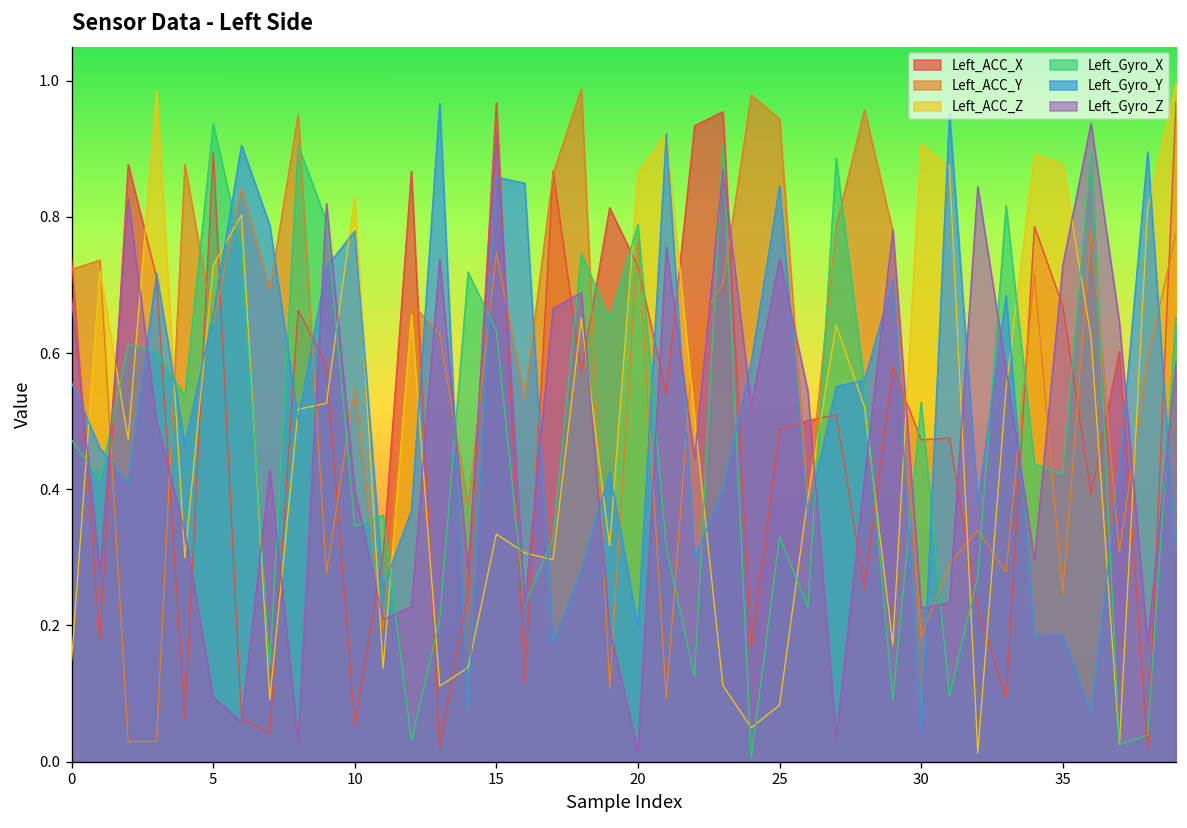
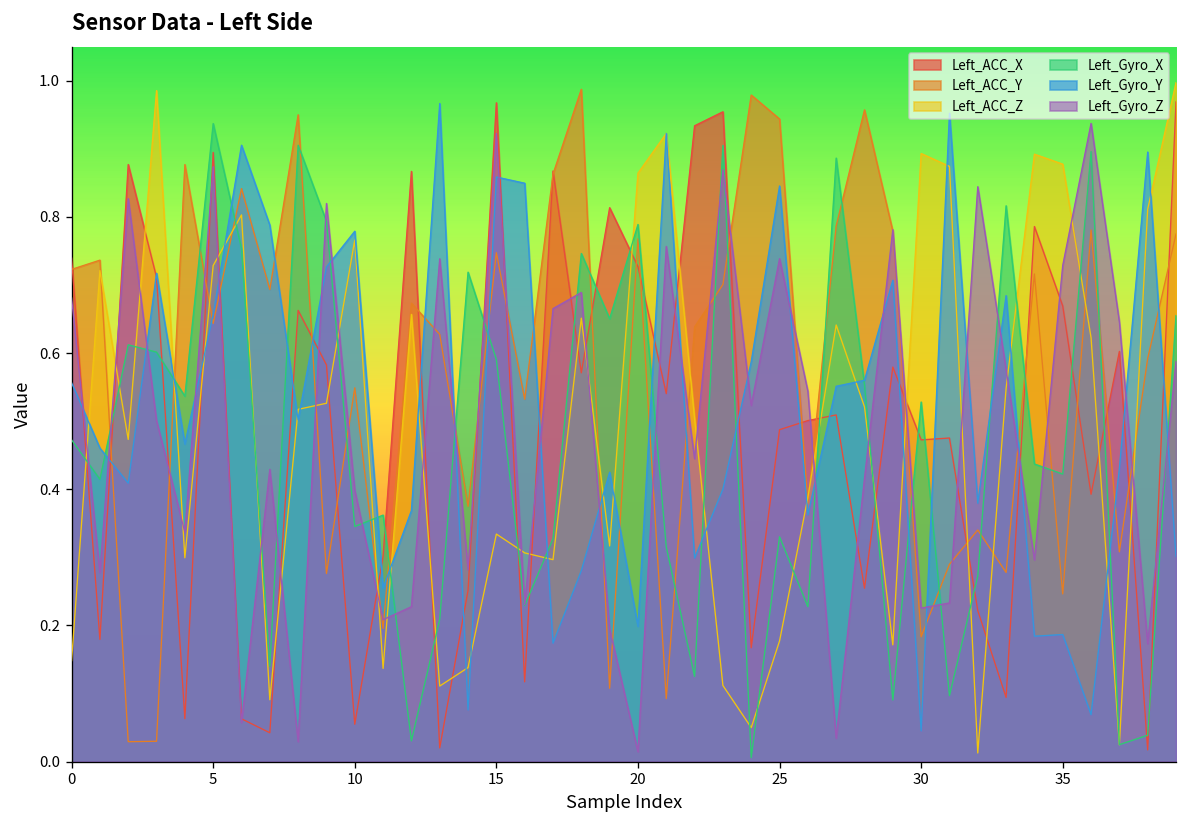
  {
    "Left_ACC_Z": {
      "0": 0.15,
      "5": 0.73,
-     "10": 0.83,
+     "10": 0.77,
      "15": 0.33,
      "20": 0.86,
-     "25": 0.08,
-     "30": 0.91,
+     "25": 0.18,
+     "30": 0.89,
      "35": 0.88
    },
    "Left_Gyro_X": {
      "0": 0.47,
      "5": 0.94,
      "10": 0.35,
-     "15": 0.63,
+     "15": 0.59,
      "20": 0.79,
      "25": 0.33,
      "30": 0.53,
      "35": 0.42
    },
    "Left_Gyro_Y": {
      "0": 0.56,
      "5": 0.66,
      "10": 0.78,
      "15": 0.86,
      "20": 0.20,
      "25": 0.85,
      "30": 0.05,
      "35": 0.19
    },
    "Left_Gyro_Z": {
      "0": 0.68,
-     "5": 0.09,
+     "5": 0.87,
      "10": 0.40,
      "15": 0.92,
      "20": 0.01,
      "25": 0.74,
      "30": 0.23,
      "35": 0.73
    }
  }
